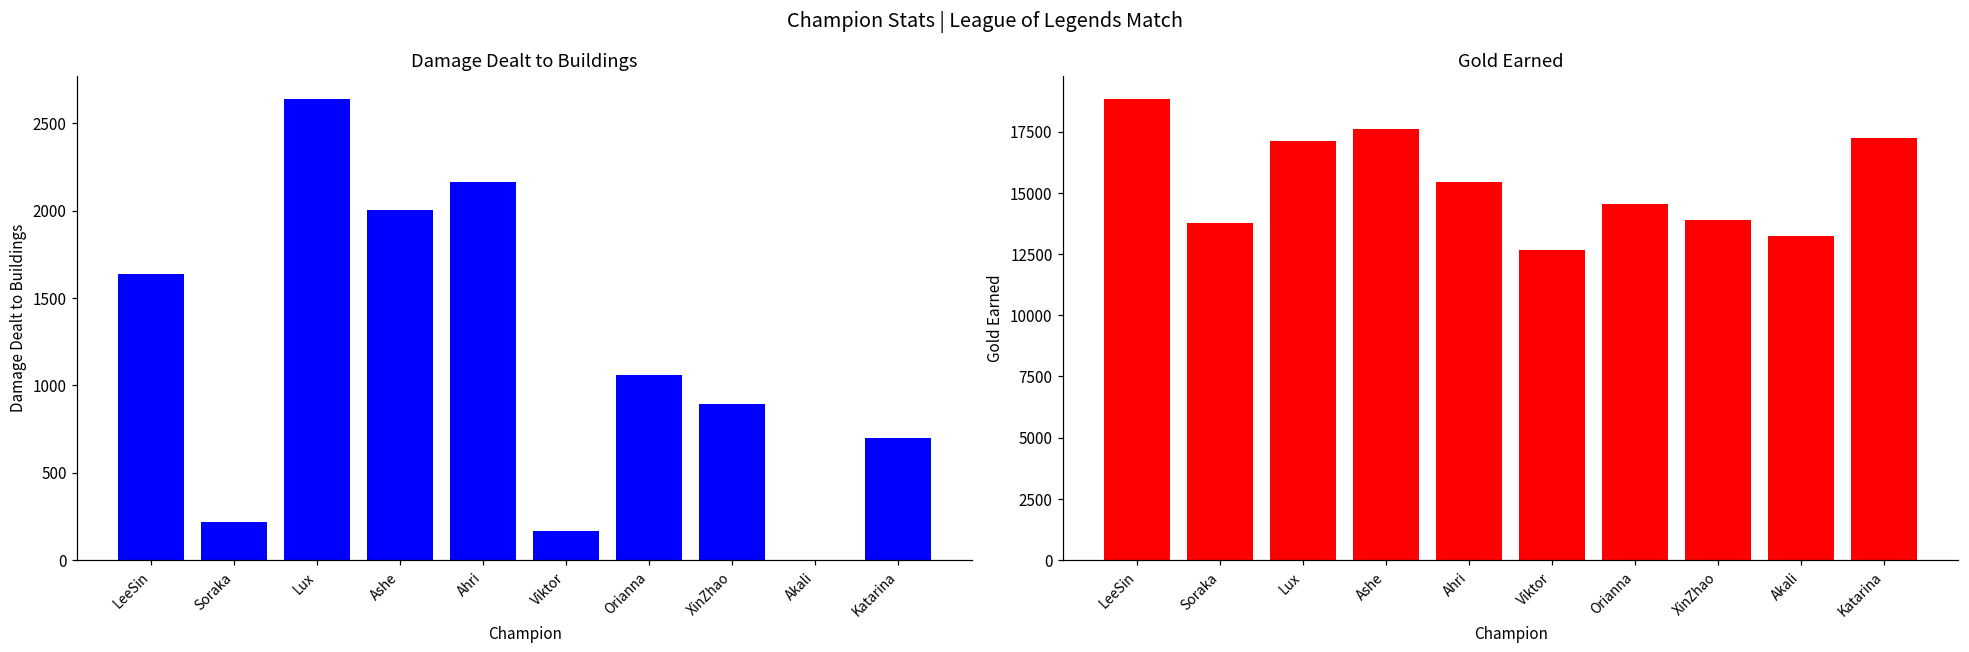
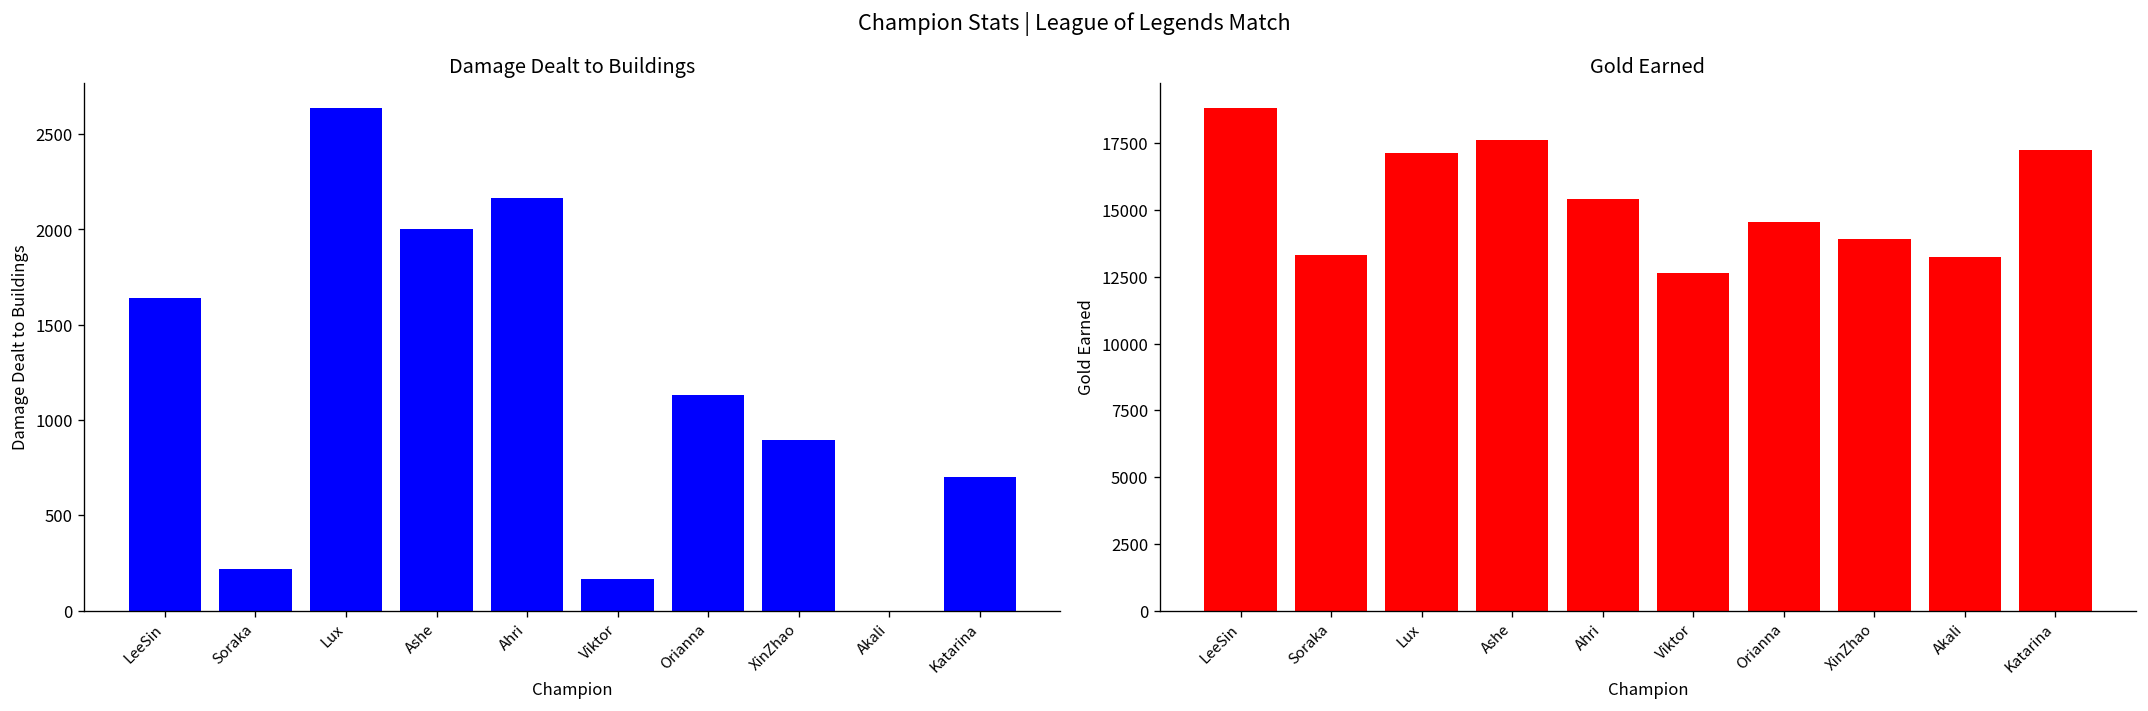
  {
    "Damage Dealt to Buildings": {
      "LeeSin": 1640,
      "Soraka": 220,
      "Lux": 2640,
      "Ashe": 2000,
      "Ahri": 2170,
      "Viktor": 160,
-     "Orianna": 1060,
+     "Orianna": 1130,
      "XinZhao": 890,
      "Akali": 0,
      "Katarina": 700
    },
    "Gold Earned": {
      "LeeSin": 18800,
-     "Soraka": 13800,
+     "Soraka": 13300,
      "Lux": 17100,
      "Ashe": 17600,
      "Ahri": 15400,
      "Viktor": 12700,
      "Orianna": 14500,
      "XinZhao": 13900,
      "Akali": 13200,
      "Katarina": 17200
    }
  }
